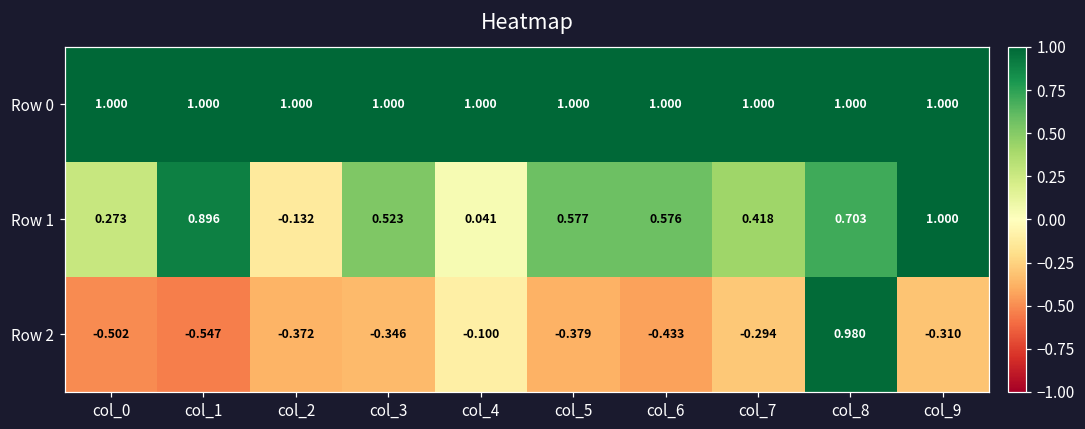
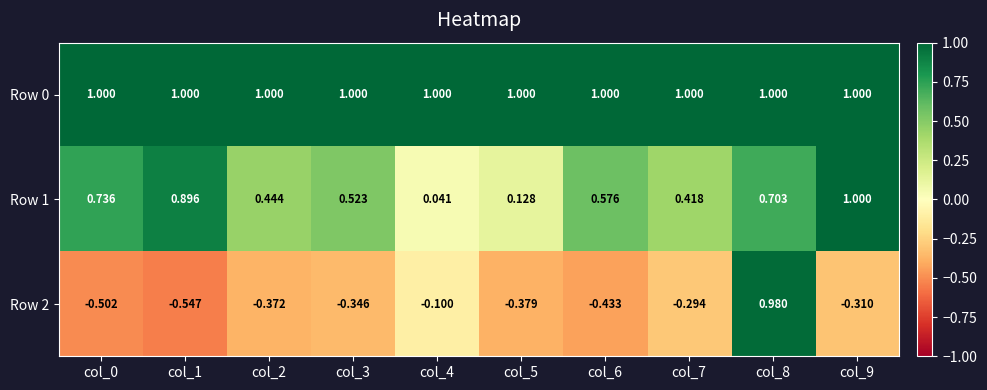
  {
    "Row 0": {
      "col_0": 1.000,
      "col_1": 1.000,
      "col_2": 1.000,
      "col_3": 1.000,
      "col_4": 1.000,
      "col_5": 1.000,
      "col_6": 1.000,
      "col_7": 1.000,
      "col_8": 1.000,
      "col_9": 1.000
    },
    "Row 1": {
-     "col_0": 0.273,
+     "col_0": 0.736,
      "col_1": 0.896,
-     "col_2": -0.132,
+     "col_2": 0.444,
      "col_3": 0.523,
      "col_4": 0.041,
-     "col_5": 0.577,
+     "col_5": 0.128,
      "col_6": 0.576,
      "col_7": 0.418,
      "col_8": 0.703,
      "col_9": 1.000
    },
    "Row 2": {
      "col_0": -0.502,
      "col_1": -0.547,
      "col_2": -0.372,
      "col_3": -0.346,
      "col_4": -0.100,
      "col_5": -0.379,
      "col_6": -0.433,
      "col_7": -0.294,
      "col_8": 0.980,
      "col_9": -0.310
    }
  }
